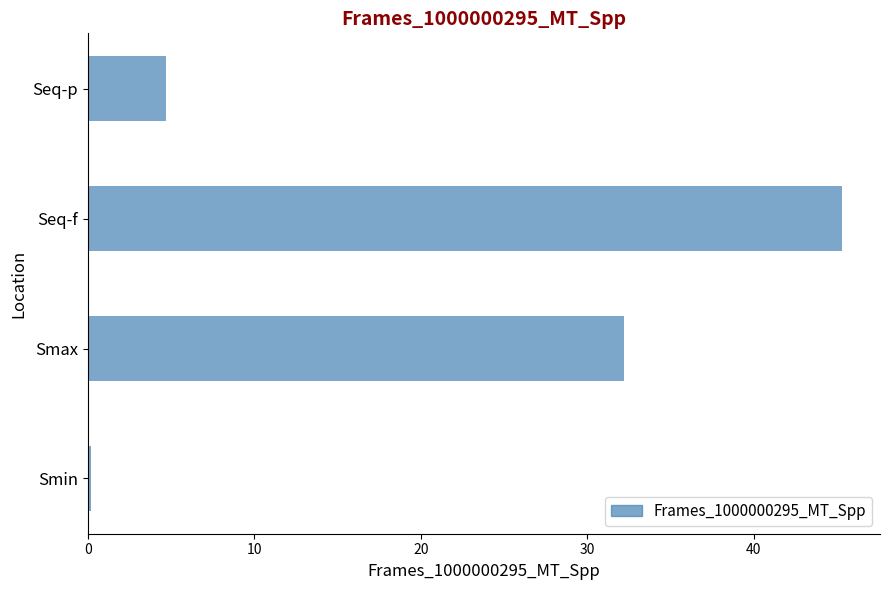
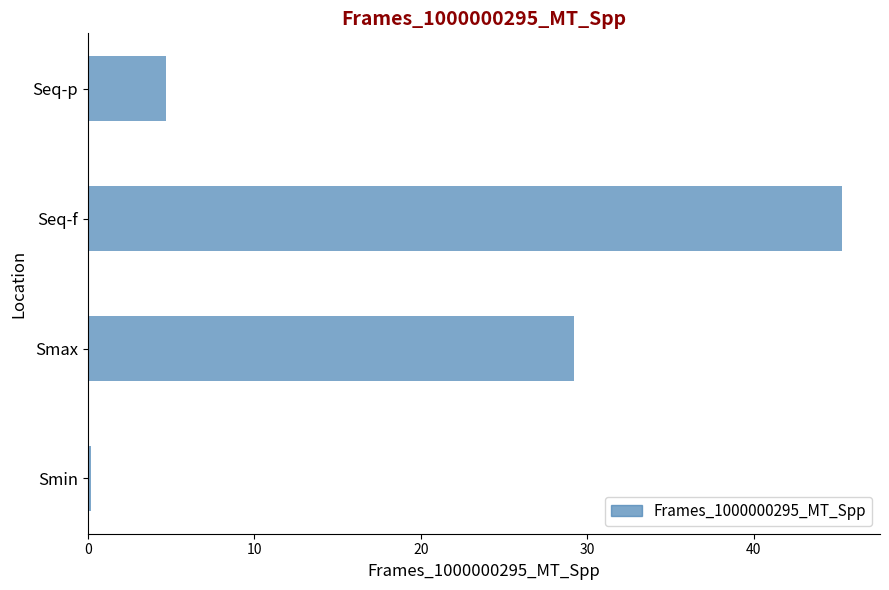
  {
    "Seq-p": 4.7,
    "Seq-f": 45.3,
-   "Smax": 32.2,
+   "Smax": 29.2,
    "Smin": 0.2
  }
